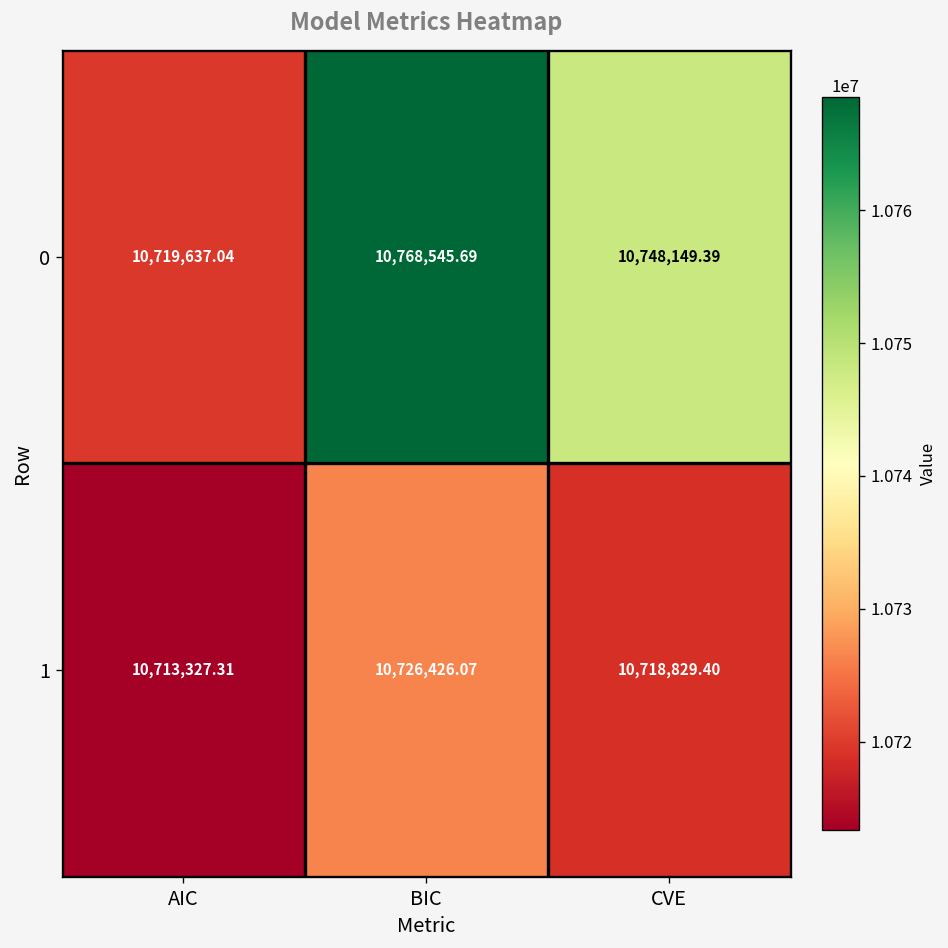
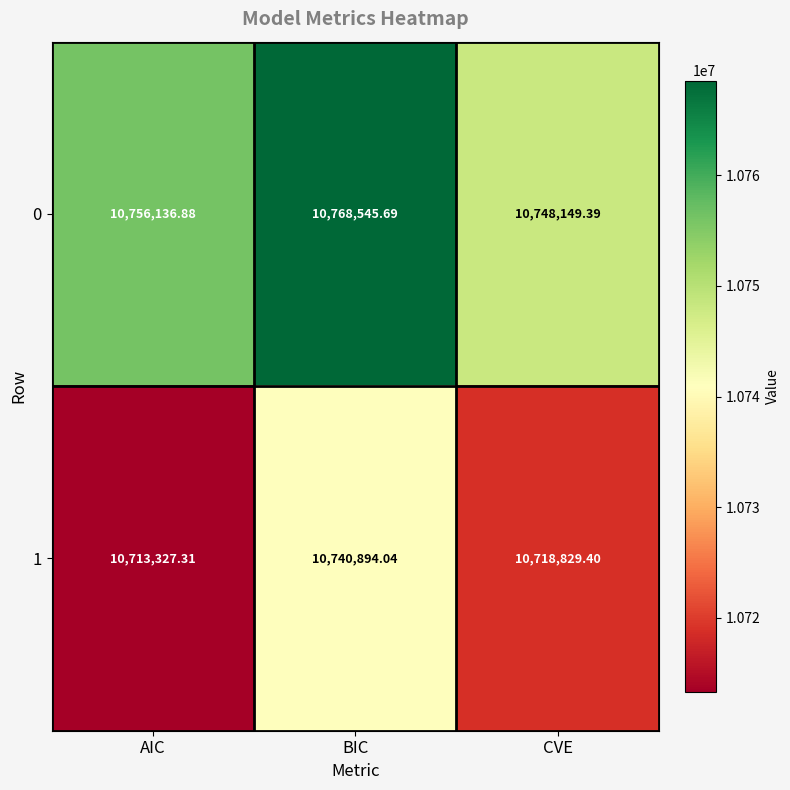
  {
    "0": {
-     "AIC": "10,719,637.04",
+     "AIC": "10,756,136.88",
      "BIC": "10,768,545.69",
      "CVE": "10,748,149.39"
    },
    "1": {
      "AIC": "10,713,327.31",
-     "BIC": "10,726,426.07",
+     "BIC": "10,740,894.04",
      "CVE": "10,718,829.40"
    }
  }
